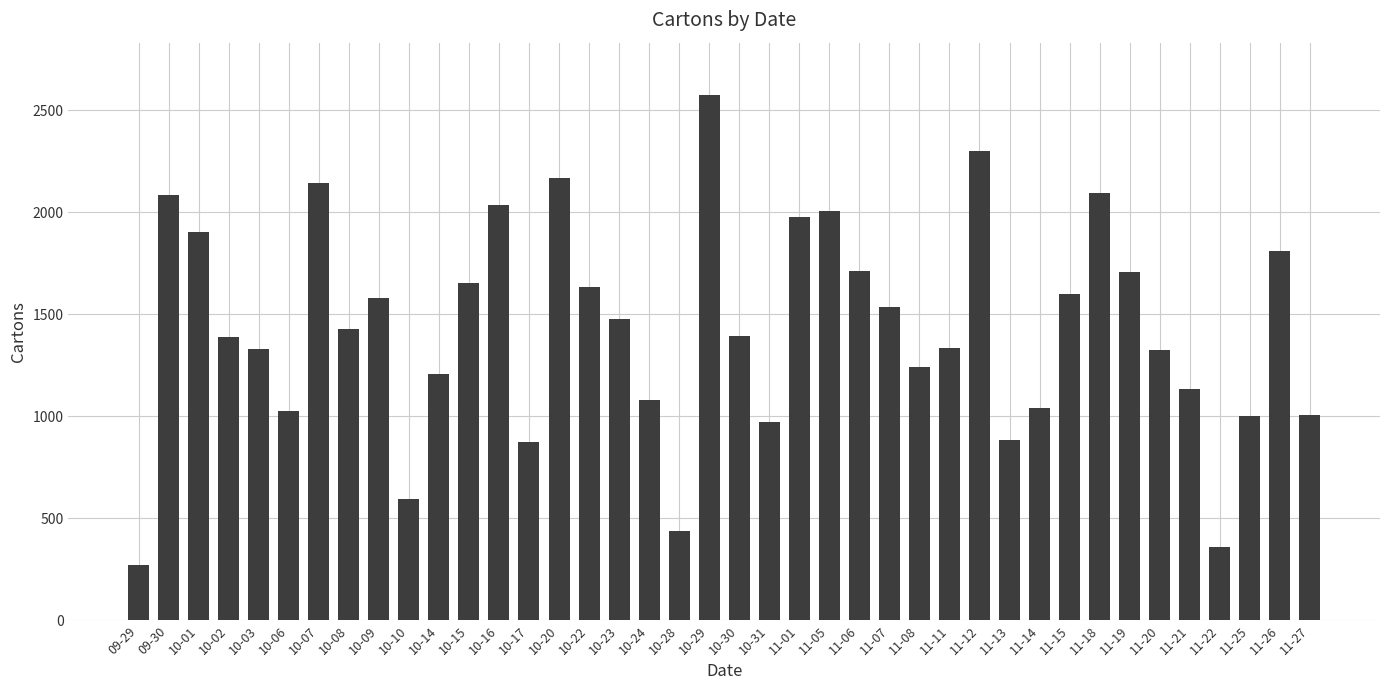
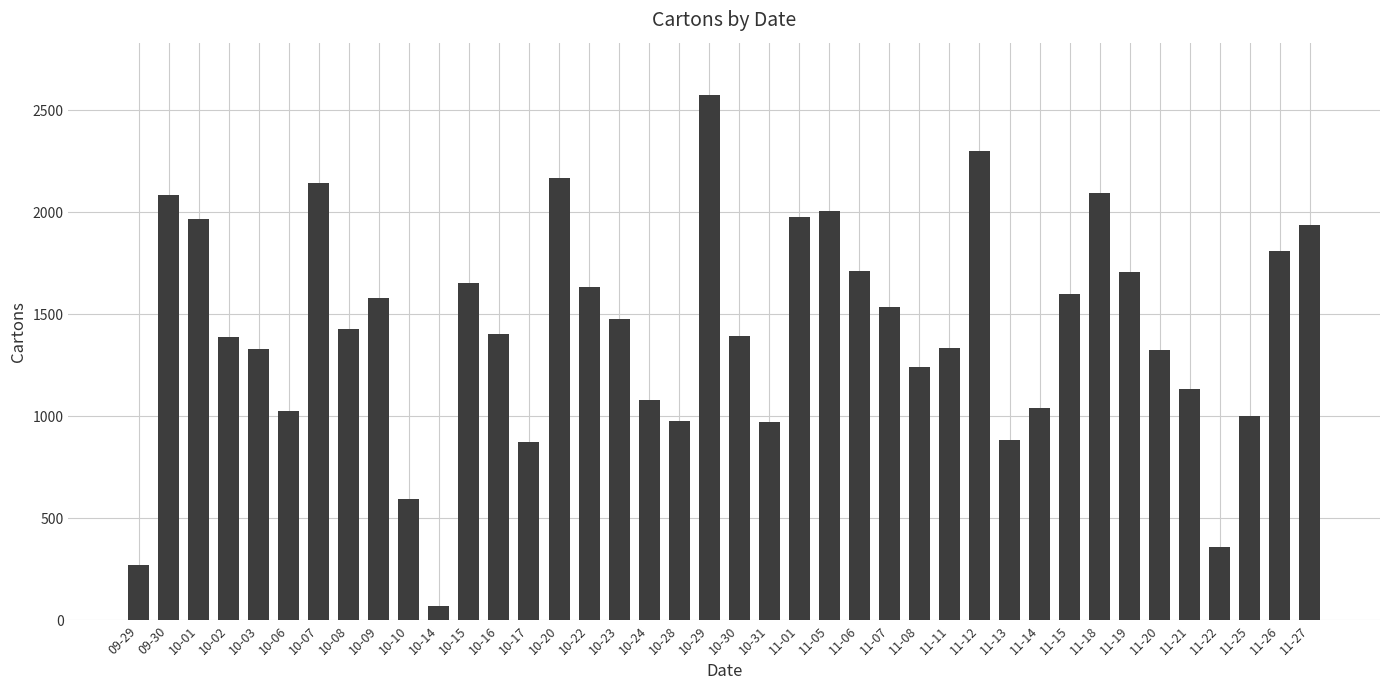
  {
    "09-29": 270,
    "09-30": 2080,
-   "10-01": 1900,
+   "10-01": 1970,
    "10-02": 1390,
    "10-03": 1330,
    "10-06": 1030,
    "10-07": 2150,
    "10-08": 1430,
    "10-09": 1580,
    "10-10": 600,
-   "10-14": 1210,
+   "10-14": 70,
    "10-15": 1660,
-   "10-16": 2040,
+   "10-16": 1410,
    "10-17": 870,
    "10-20": 2170,
    "10-22": 1640,
    "10-23": 1480,
    "10-24": 1080,
-   "10-28": 440,
+   "10-28": 980,
    "10-29": 2570,
    "10-30": 1400,
    "10-31": 970,
    "11-01": 1980,
    "11-05": 2010,
    "11-06": 1720,
    "11-07": 1540,
    "11-08": 1240,
    "11-11": 1340,
    "11-12": 2300,
    "11-13": 890,
    "11-14": 1040,
    "11-15": 1600,
    "11-18": 2100,
    "11-19": 1710,
    "11-20": 1330,
    "11-21": 1130,
    "11-22": 360,
    "11-25": 1000,
    "11-26": 1810,
-   "11-27": 1010
+   "11-27": 1940
  }
